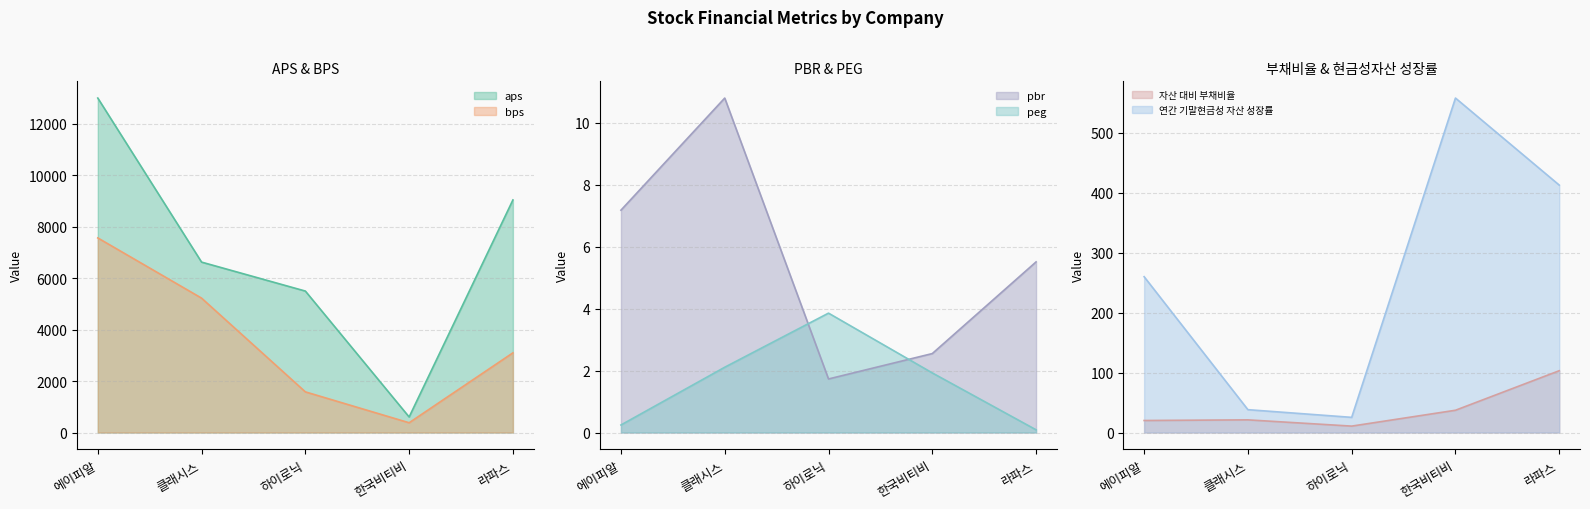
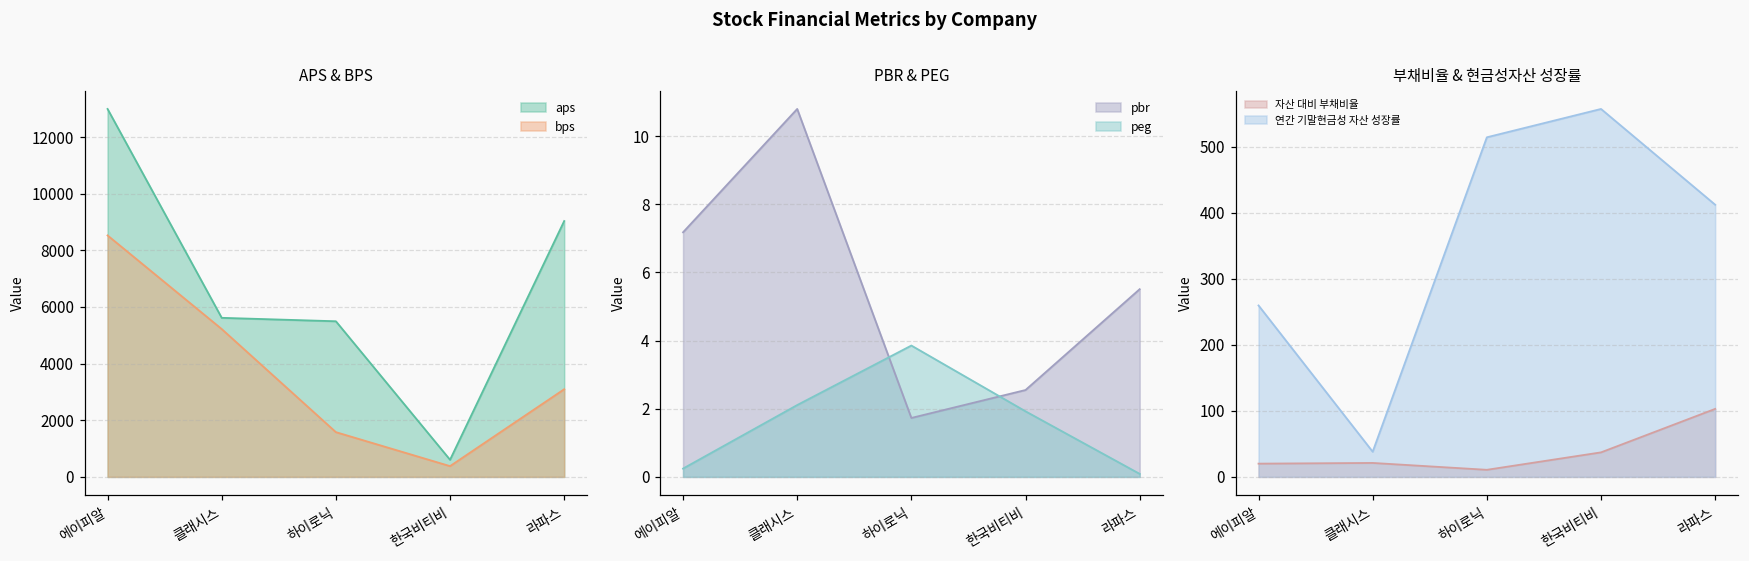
  {
    "APS & BPS": {
      "aps": {
        "에이피알": 13000,
-       "클래시스": 6600,
+       "클래시스": 5600,
        "하이로닉": 5500,
        "한국비티비": 600,
        "라파스": 9000
      },
      "bps": {
-       "에이피알": 7600,
+       "에이피알": 8500,
        "클래시스": 5200,
        "하이로닉": 1600,
        "한국비티비": 400,
        "라파스": 3100
      }
    },
    "부채비율 & 현금성자산 성장률": {
      "자산 대비 부채비율": {
        "에이피알": 20,
        "클래시스": 20,
        "하이로닉": 10,
        "한국비티비": 40,
        "라파스": 100
      },
      "연간 기말현금성 자산 성장률": {
        "에이피알": 260,
        "클래시스": 40,
-       "하이로닉": 30,
+       "하이로닉": 510,
        "한국비티비": 560,
        "라파스": 410
      }
    }
  }
